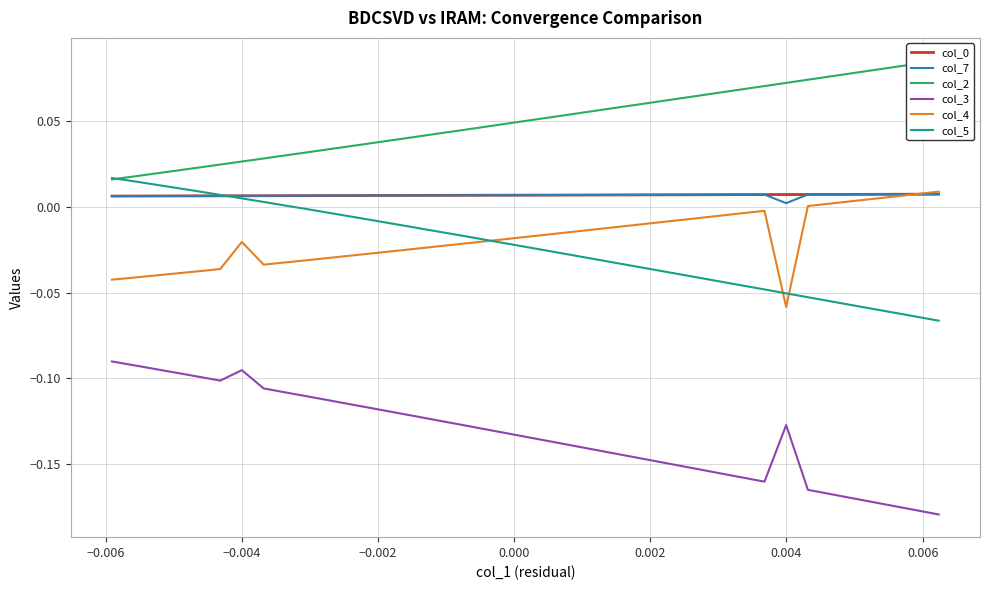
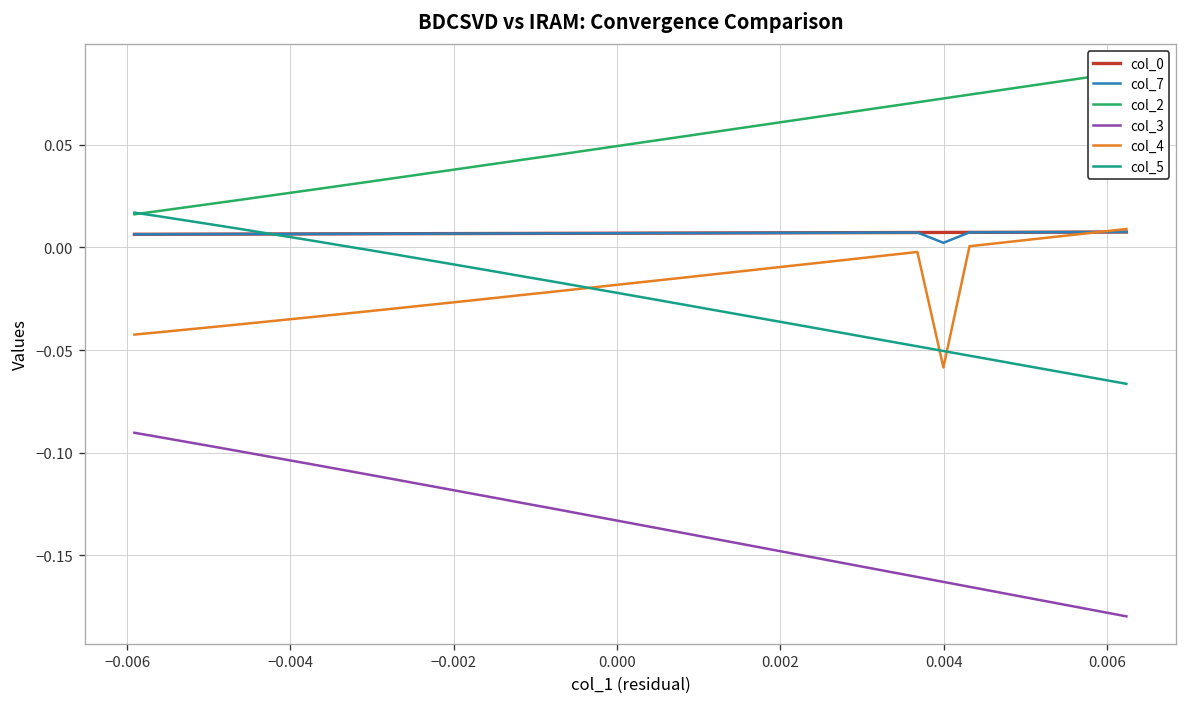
  {
    "col_0": {
      "0.004": 0.007
    },
    "col_7": {
      "0.004": 0.002
    },
    "col_3": {
-     "−0.004": -0.095,
-     "0.004": -0.127
+     "−0.004": -0.104,
+     "0.004": -0.163
    },
    "col_4": {
-     "−0.004": -0.020,
+     "−0.004": -0.035,
      "0.004": -0.058
    }
  }
